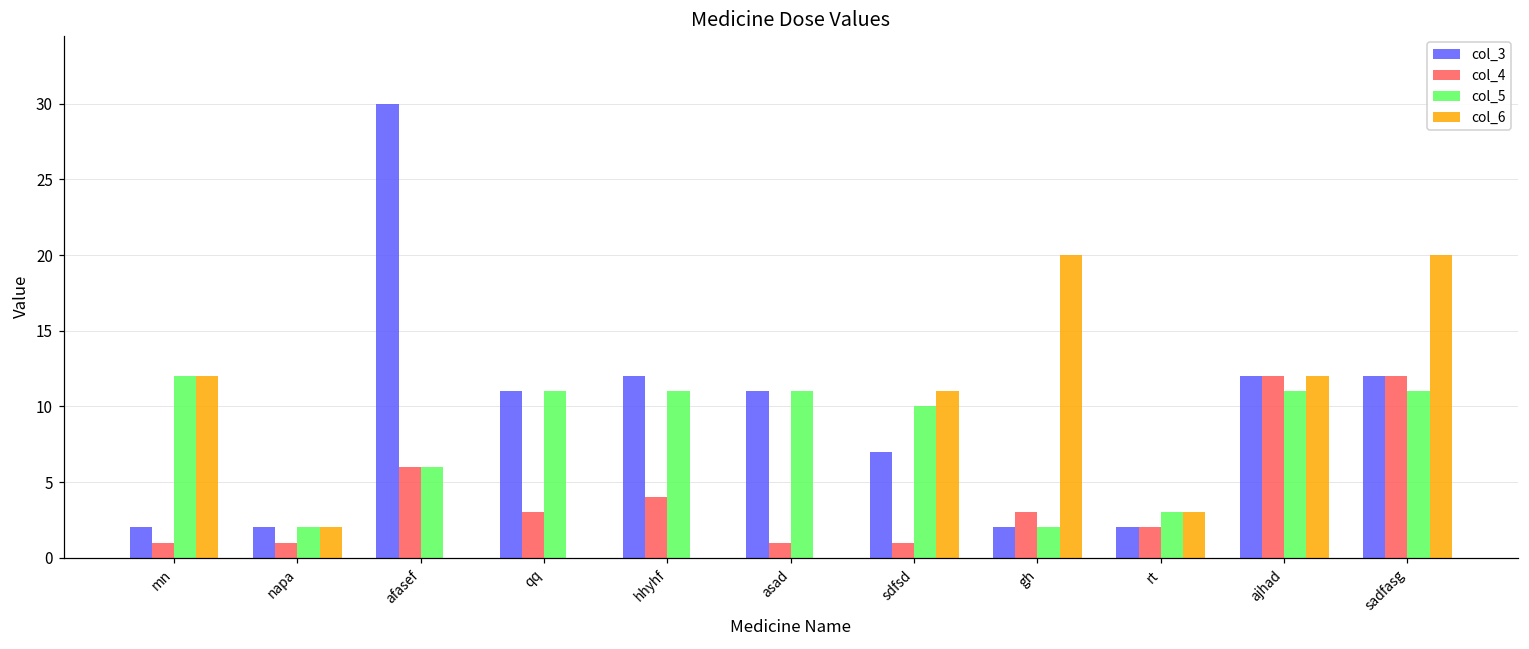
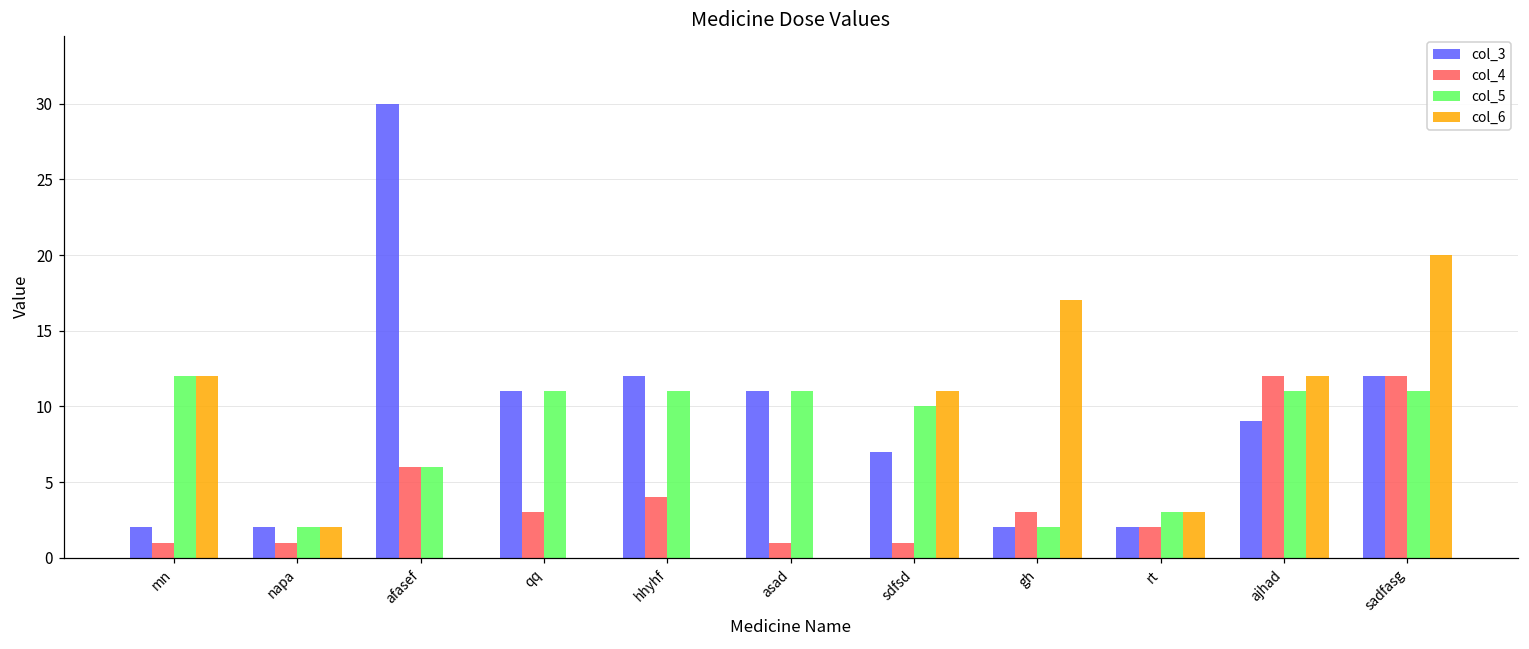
  {
    "col_3": {
      "mn": 2,
      "napa": 2,
      "afasef": 30,
      "qq": 11,
      "hhyhf": 12,
      "asad": 11,
      "sdfsd": 7,
      "gh": 2,
      "rt": 2,
-     "ajhad": 12,
+     "ajhad": 9,
      "sadfasg": 12
    },
    "col_4": {
      "mn": 1,
      "napa": 1,
      "afasef": 6,
      "qq": 3,
      "hhyhf": 4,
      "asad": 1,
      "sdfsd": 1,
      "gh": 3,
      "rt": 2,
      "ajhad": 12,
      "sadfasg": 12
    },
    "col_5": {
      "mn": 12,
      "napa": 2,
      "afasef": 6,
      "qq": 11,
      "hhyhf": 11,
      "asad": 11,
      "sdfsd": 10,
      "gh": 2,
      "rt": 3,
      "ajhad": 11,
      "sadfasg": 11
    },
    "col_6": {
      "mn": 12,
      "napa": 2,
      "afasef": 0,
      "qq": 0,
      "hhyhf": 0,
      "asad": 0,
      "sdfsd": 11,
-     "gh": 20,
+     "gh": 17,
      "rt": 3,
      "ajhad": 12,
      "sadfasg": 20
    }
  }
